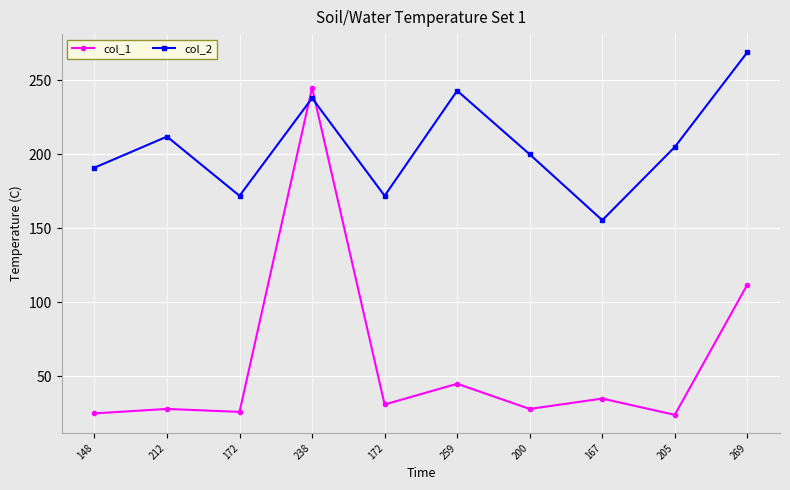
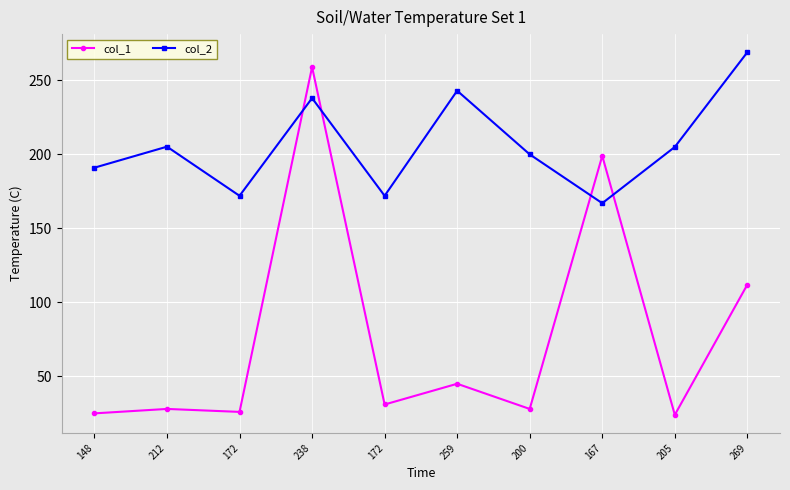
  {
    "col_1": {
      "148": 25,
      "212": 28,
-     "238": 245,
+     "238": 259,
      "259": 45,
      "200": 28,
-     "167": 35,
+     "167": 199,
      "205": 24,
      "269": 112
    },
    "col_2": {
      "148": 191,
-     "212": 212,
+     "212": 205,
      "238": 238,
      "259": 243,
      "200": 200,
-     "167": 156,
+     "167": 167,
      "205": 205,
      "269": 269
    }
  }
